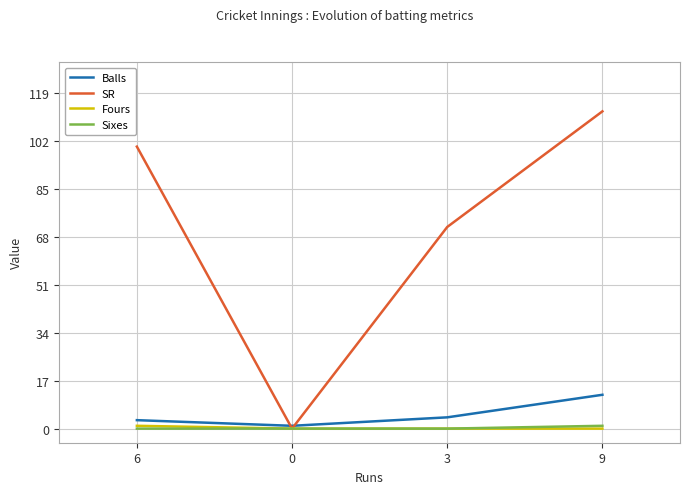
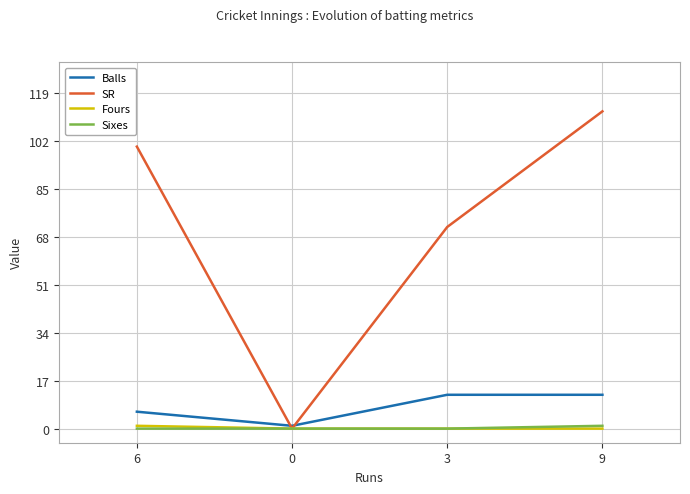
  {
    "Balls": {
-     "6": 3,
+     "6": 6,
      "0": 1,
-     "3": 4,
+     "3": 12,
      "9": 12
    },
    "SR": {
      "6": 100,
      "3": 72,
      "9": 113
    },
    "Fours": {
      "6": 1,
      "9": 0
    },
    "Sixes": {
      "6": 0,
      "9": 1
    }
  }
